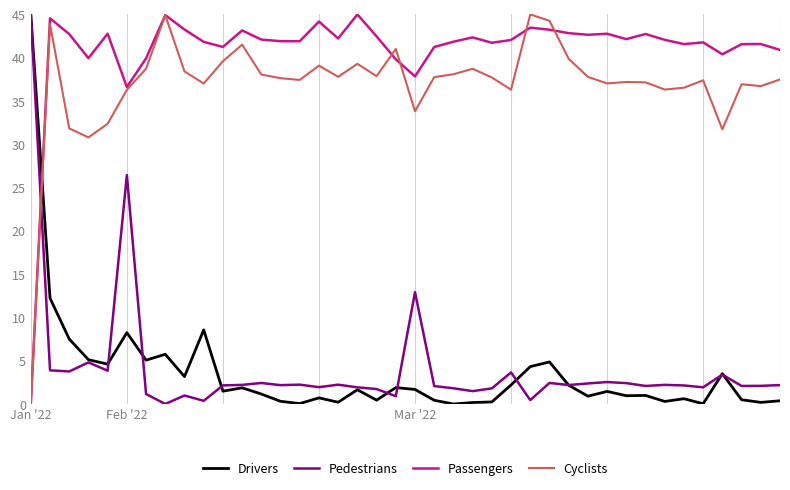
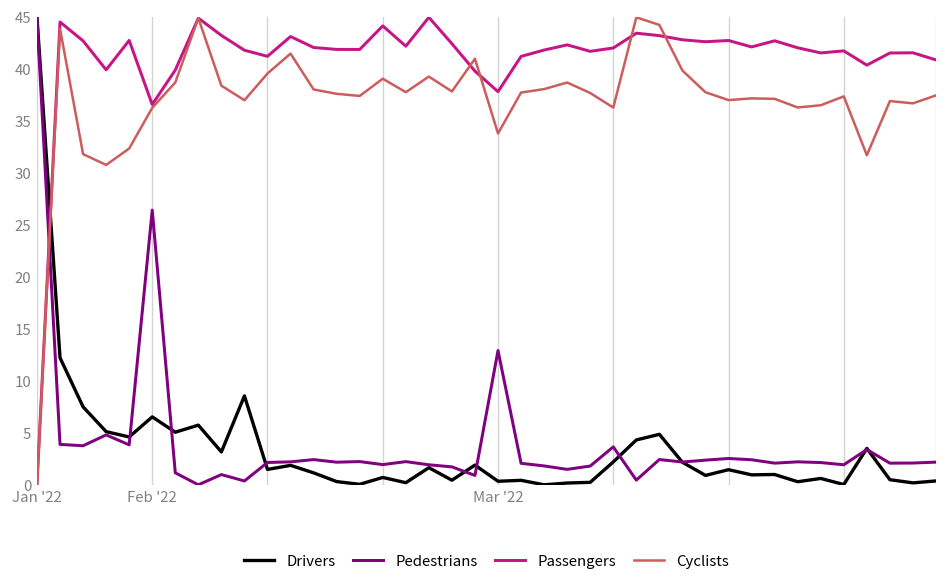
  {
    "Drivers": {
-     "Feb '22": 8,
-     "Mar '22": 2
+     "Feb '22": 7,
+     "Mar '22": 0
    },
    "Pedestrians": {
      "Feb '22": 26,
      "Mar '22": 13
    },
    "Passengers": {
      "Feb '22": 37,
      "Mar '22": 38
    },
    "Cyclists": {
      "Feb '22": 36,
      "Mar '22": 34
    }
  }
